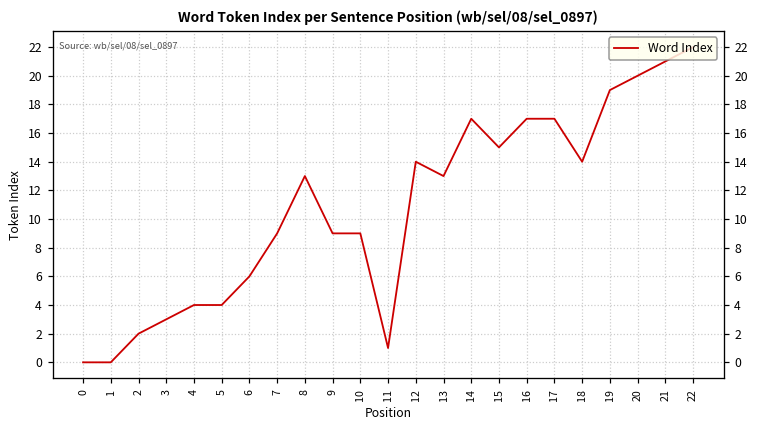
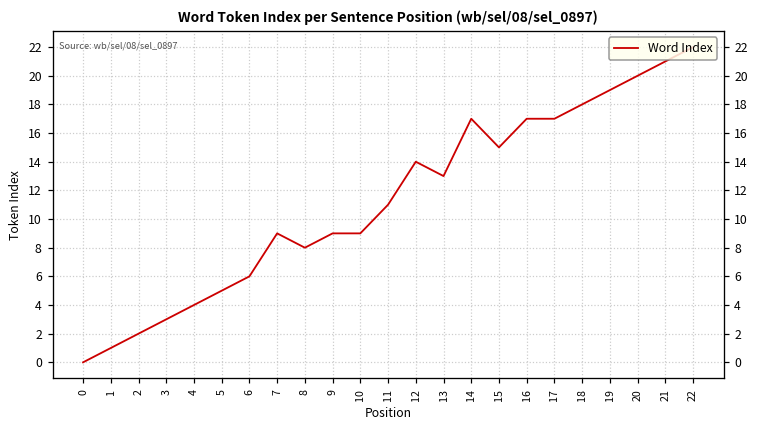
  {
    "0": 0,
-   "1": 0,
+   "1": 1,
    "2": 2,
    "3": 3,
    "4": 4,
-   "5": 4,
+   "5": 5,
    "6": 6,
    "7": 9,
-   "8": 13,
+   "8": 8,
    "9": 9,
    "10": 9,
-   "11": 1,
+   "11": 11,
    "12": 14,
    "13": 13,
    "14": 17,
    "15": 15,
    "16": 17,
    "17": 17,
-   "18": 14,
+   "18": 18,
    "19": 19,
    "20": 20,
    "21": 21
  }
